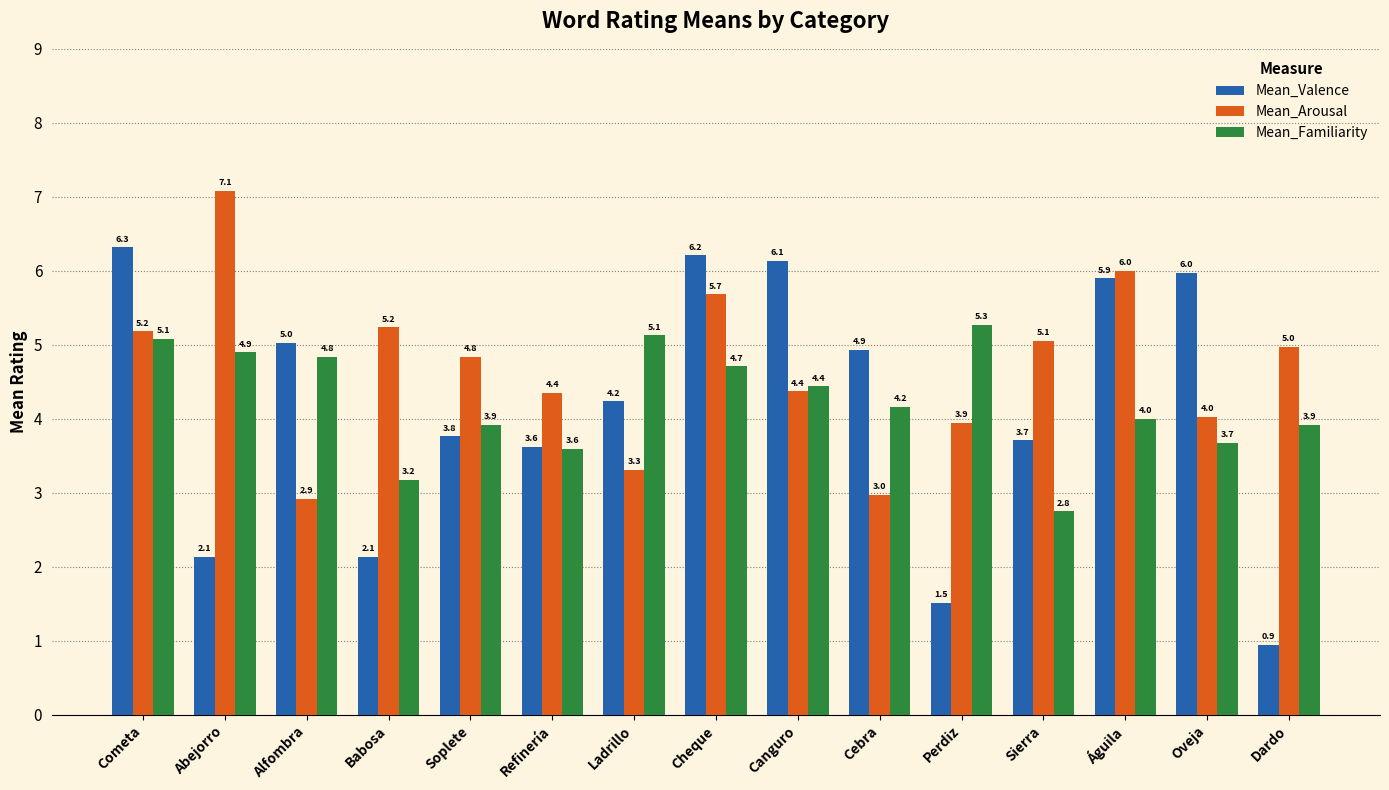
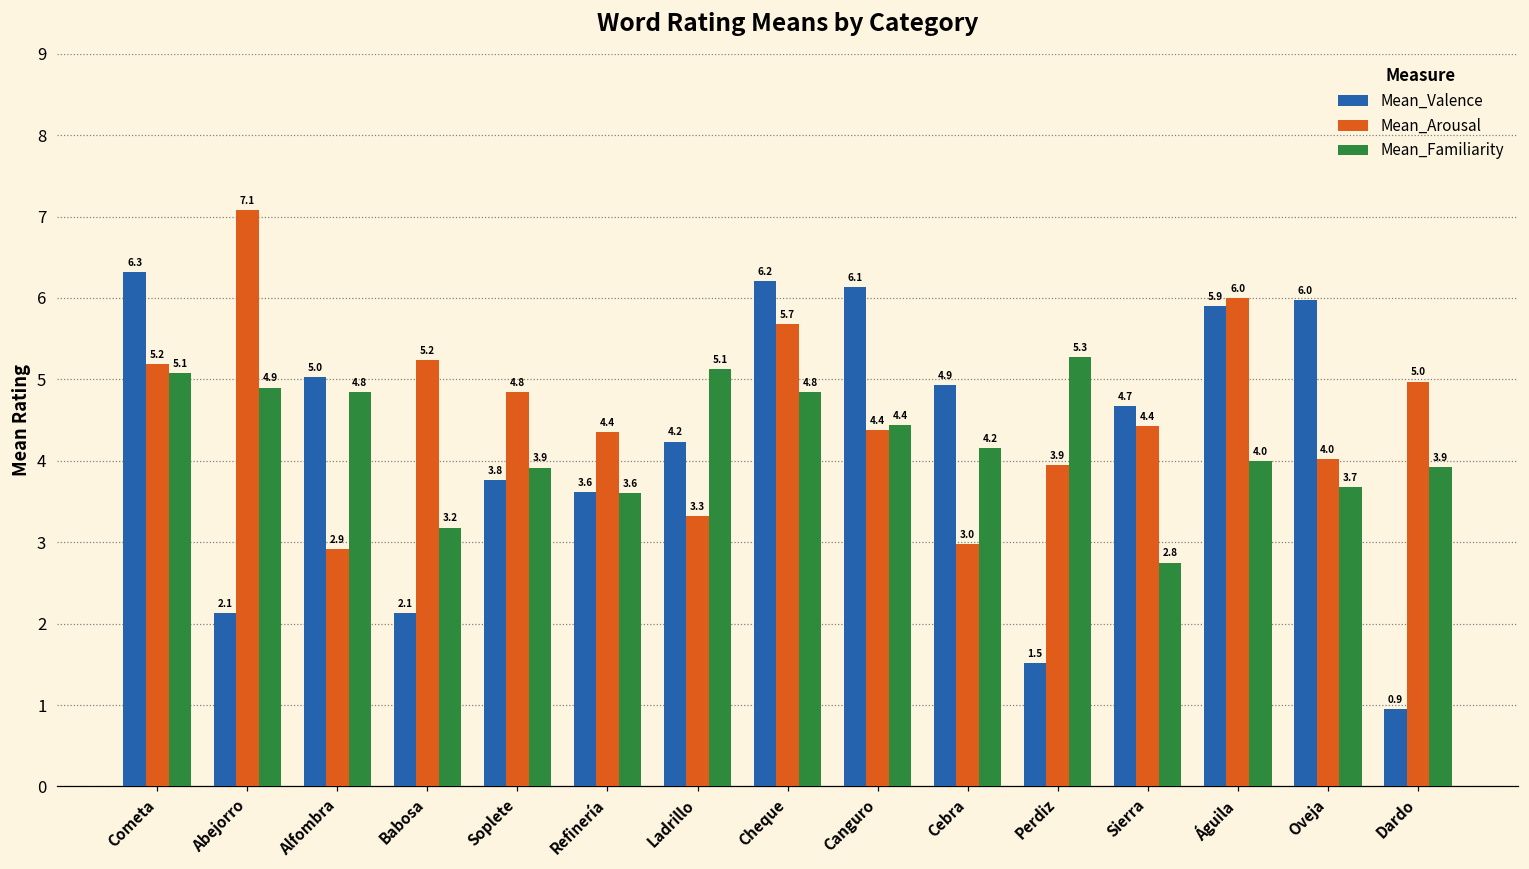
  {
    "Mean_Valence": {
      "Cometa": 6.3,
      "Abejorro": 2.1,
      "Alfombra": 5.0,
      "Babosa": 2.1,
      "Soplete": 3.8,
      "Refinería": 3.6,
      "Ladrillo": 4.2,
      "Cheque": 6.2,
      "Canguro": 6.1,
      "Cebra": 4.9,
      "Perdiz": 1.5,
-     "Sierra": 3.7,
+     "Sierra": 4.7,
      "Águila": 5.9,
      "Oveja": 6.0,
      "Dardo": 0.9
    },
    "Mean_Arousal": {
      "Cometa": 5.2,
      "Abejorro": 7.1,
      "Alfombra": 2.9,
      "Babosa": 5.2,
      "Soplete": 4.8,
      "Refinería": 4.4,
      "Ladrillo": 3.3,
      "Cheque": 5.7,
      "Canguro": 4.4,
      "Cebra": 3.0,
      "Perdiz": 3.9,
-     "Sierra": 5.1,
+     "Sierra": 4.4,
      "Águila": 6.0,
      "Oveja": 4.0,
      "Dardo": 5.0
    },
    "Mean_Familiarity": {
      "Cometa": 5.1,
      "Abejorro": 4.9,
      "Alfombra": 4.8,
      "Babosa": 3.2,
      "Soplete": 3.9,
      "Refinería": 3.6,
      "Ladrillo": 5.1,
-     "Cheque": 4.7,
+     "Cheque": 4.8,
      "Canguro": 4.4,
      "Cebra": 4.2,
      "Perdiz": 5.3,
      "Sierra": 2.8,
      "Águila": 4.0,
      "Oveja": 3.7,
      "Dardo": 3.9
    }
  }
